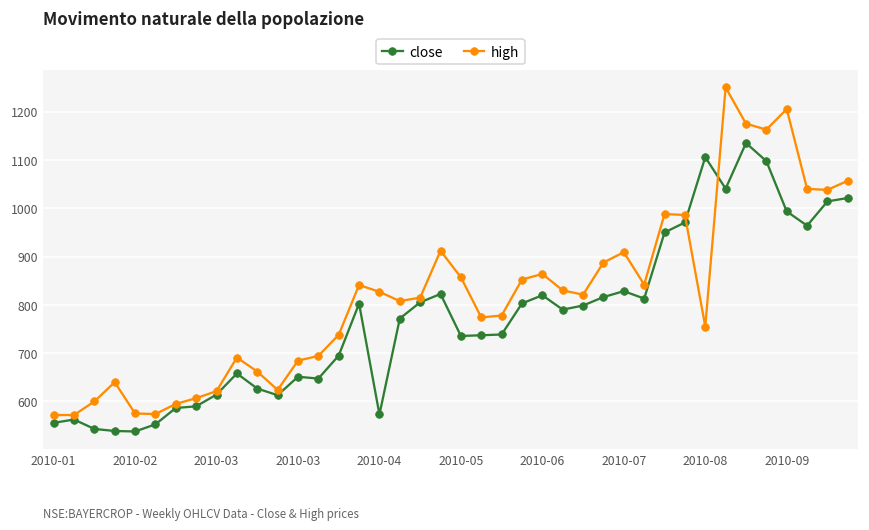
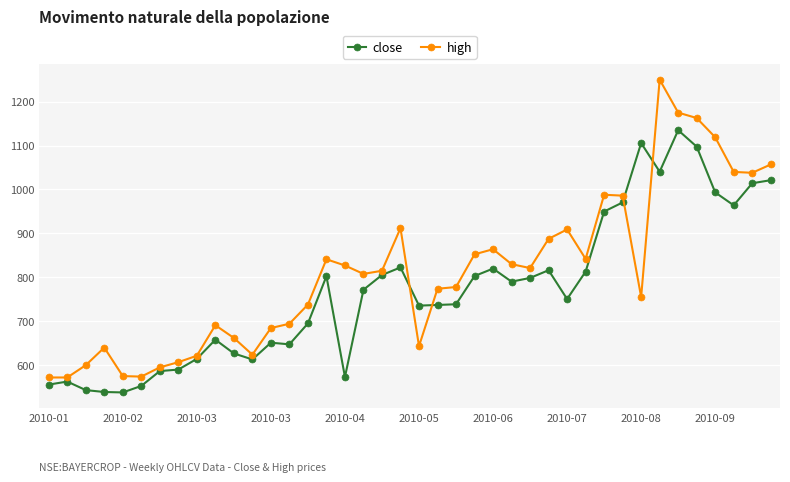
  {
    "close": {
      "2010-01": 560,
      "2010-02": 540,
      "2010-04": 570,
      "2010-05": 740,
      "2010-06": 820,
-     "2010-07": 830,
+     "2010-07": 750,
      "2010-08": 1110,
      "2010-09": 990
    },
    "high": {
      "2010-01": 570,
      "2010-02": 580,
      "2010-04": 830,
-     "2010-05": 860,
+     "2010-05": 640,
      "2010-06": 860,
      "2010-07": 910,
      "2010-08": 760,
-     "2010-09": 1210
+     "2010-09": 1120
    }
  }
